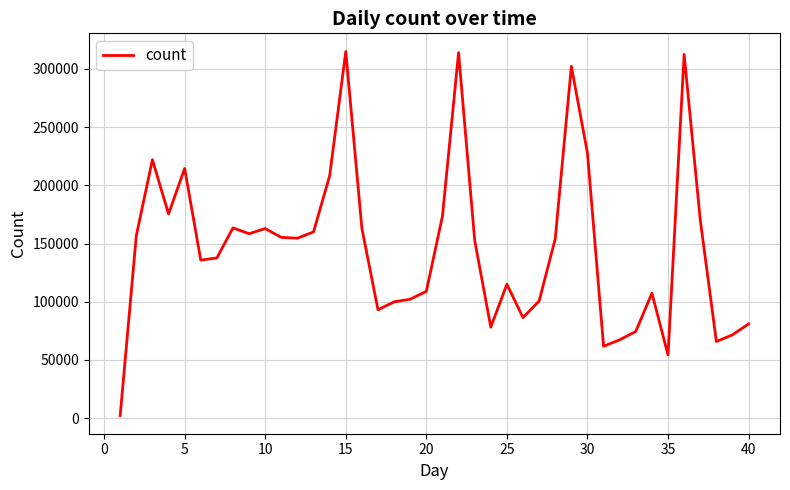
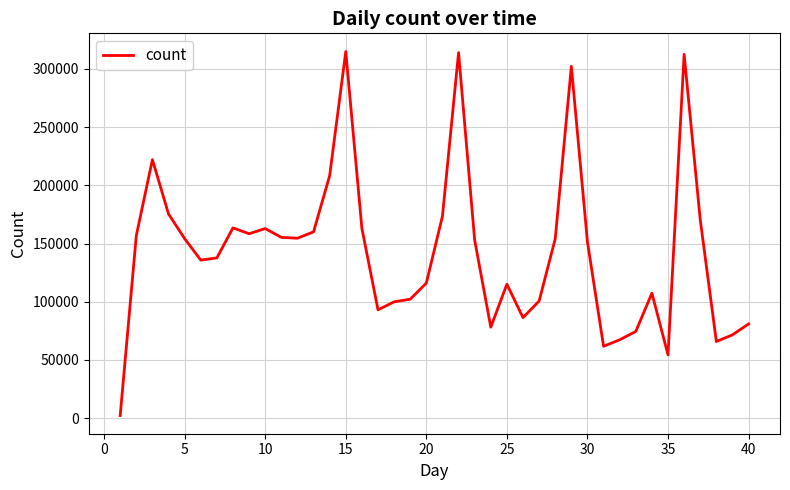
  {
-   "5": 215000,
+   "5": 154000,
    "10": 163000,
    "15": 315000,
-   "20": 109000,
+   "20": 116000,
    "25": 115000,
-   "30": 228000,
+   "30": 151000,
    "35": 54000,
    "40": 81000
  }
